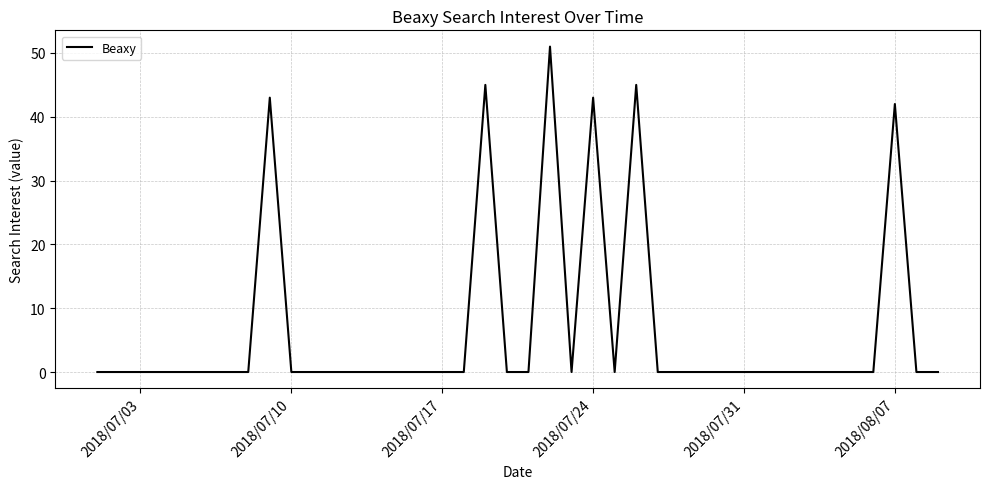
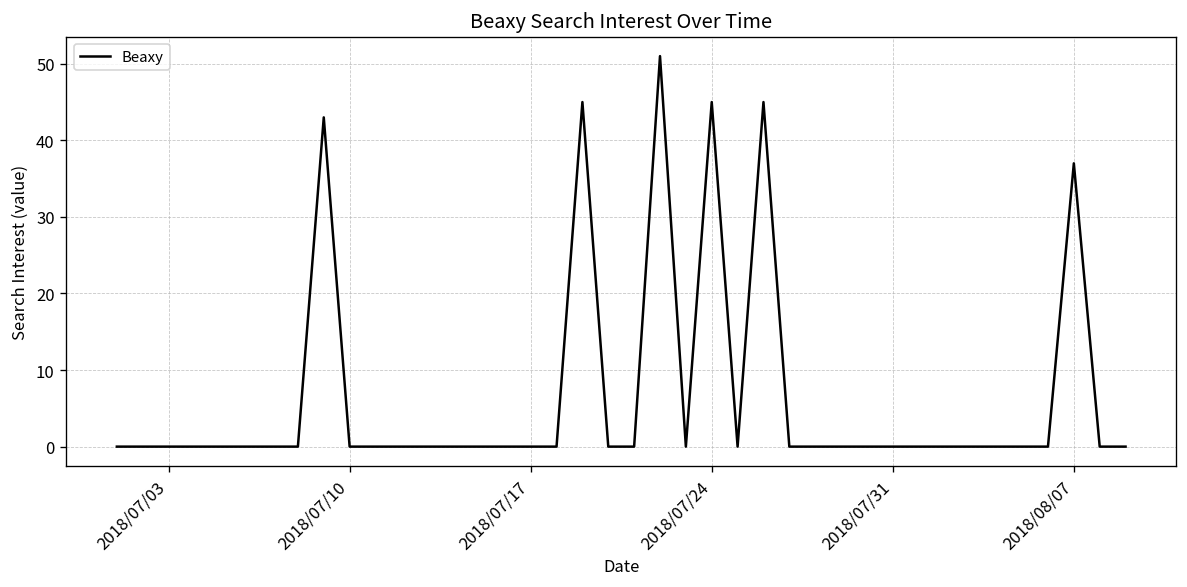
  {
    "2018/07/03": 0,
    "2018/07/10": 0,
    "2018/07/17": 0,
-   "2018/07/24": 43,
+   "2018/07/24": 45,
    "2018/07/31": 0,
-   "2018/08/07": 42
+   "2018/08/07": 37
  }
